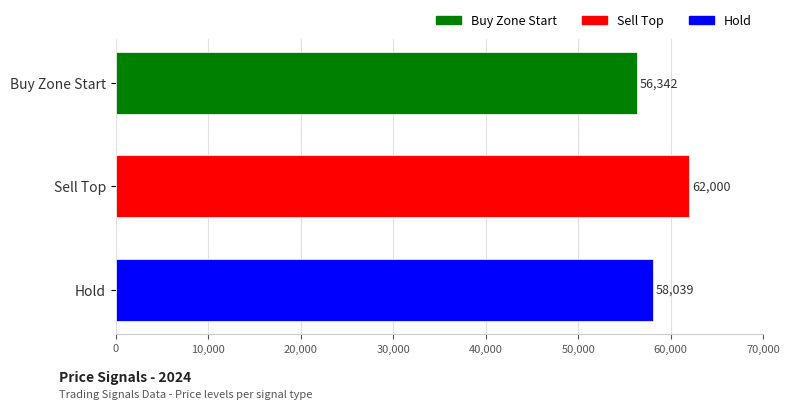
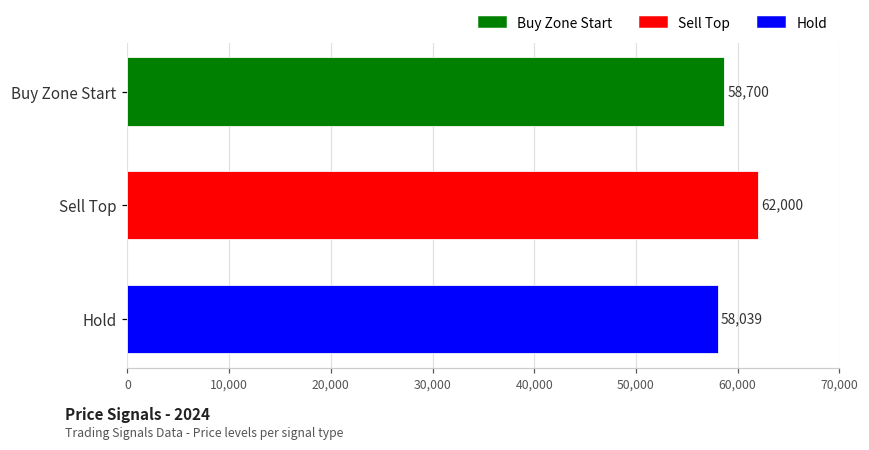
  {
-   "Buy Zone Start": "56,342",
+   "Buy Zone Start": "58,700",
    "Sell Top": "62,000",
    "Hold": "58,039"
  }
